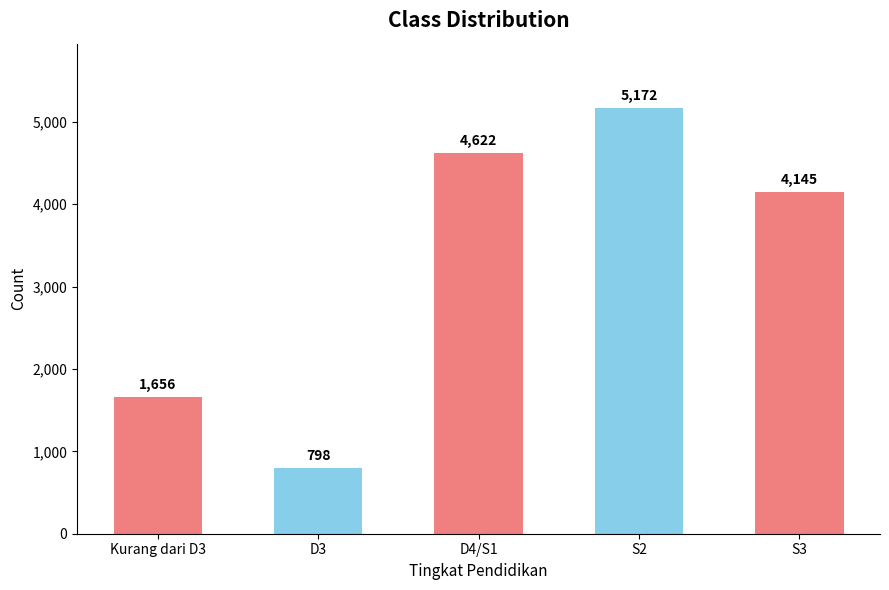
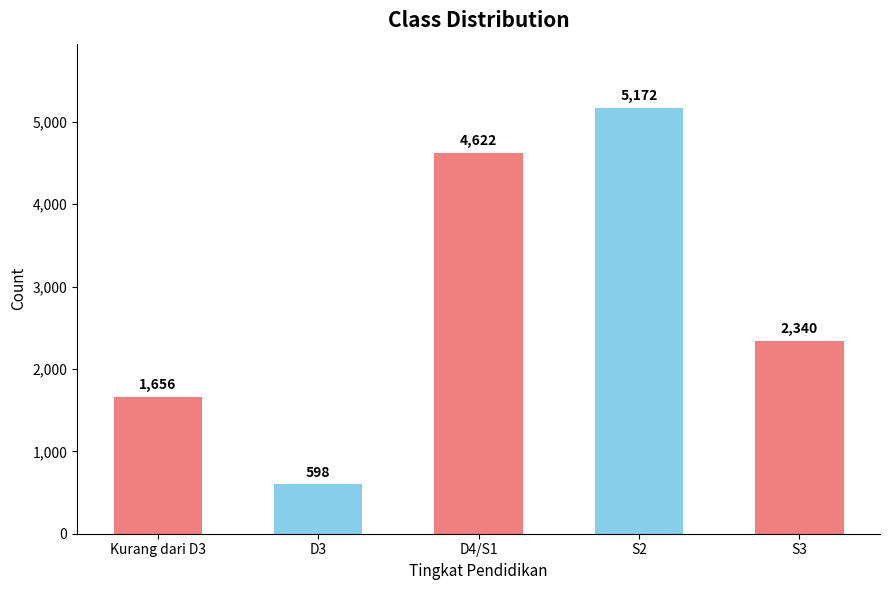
  {
    "Kurang dari D3": "1,656",
-   "D3": "798",
+   "D3": "598",
    "D4/S1": "4,622",
    "S2": "5,172",
-   "S3": "4,145"
+   "S3": "2,340"
  }
